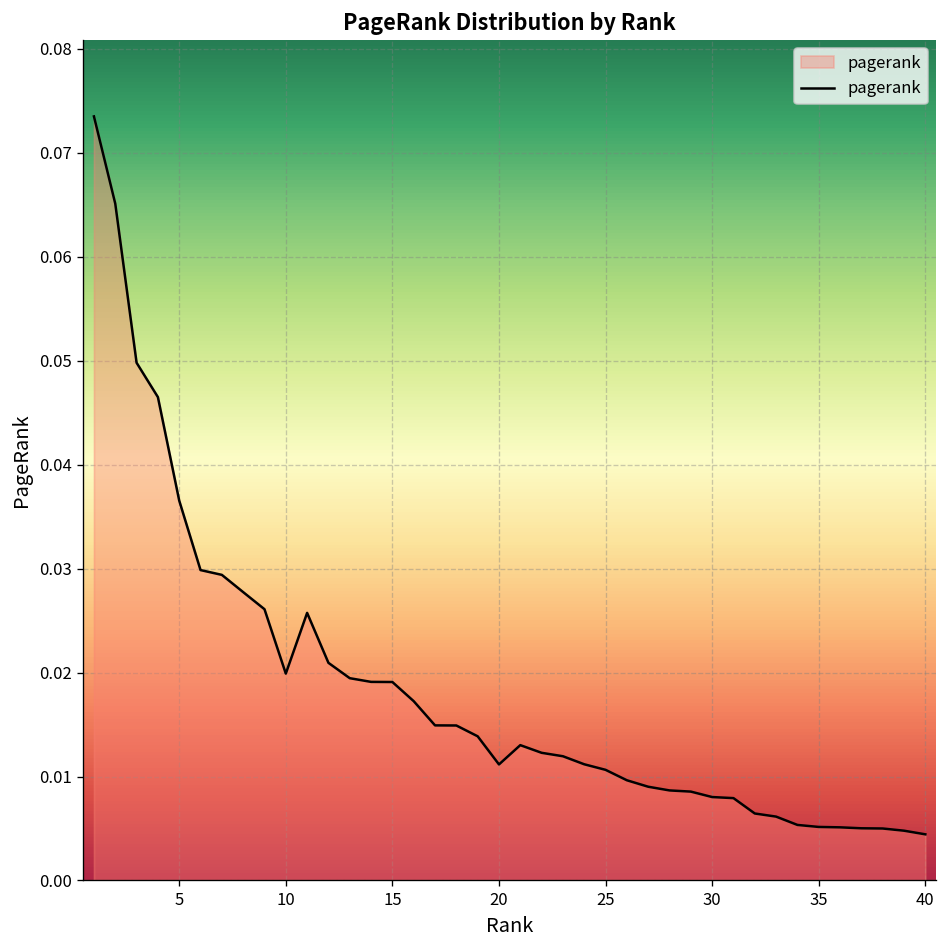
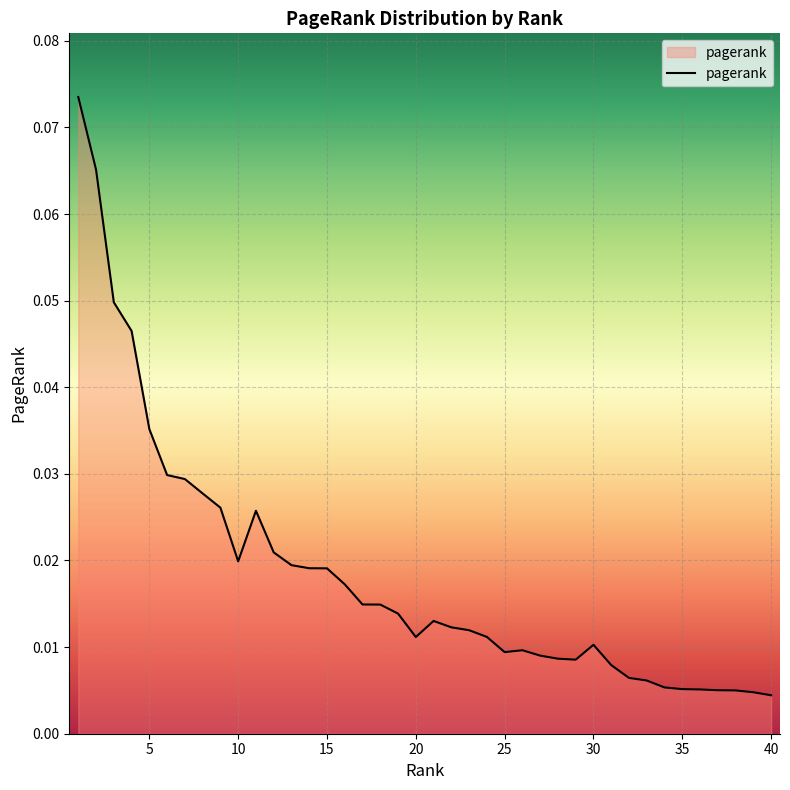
  {
-   "5": 0.037,
+   "5": 0.035,
    "10": 0.020,
    "15": 0.019,
    "20": 0.011,
-   "25": 0.011,
-   "30": 0.008,
+   "25": 0.009,
+   "30": 0.010,
    "35": 0.005,
    "40": 0.004
  }
